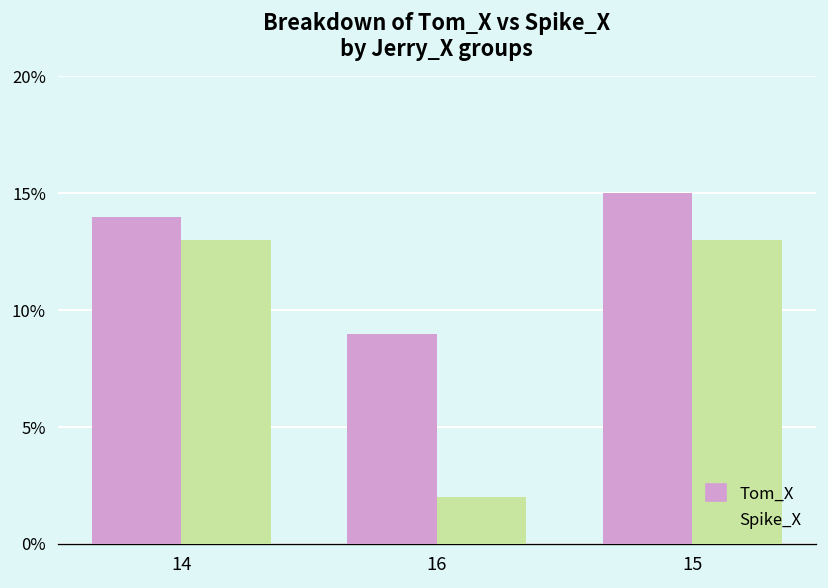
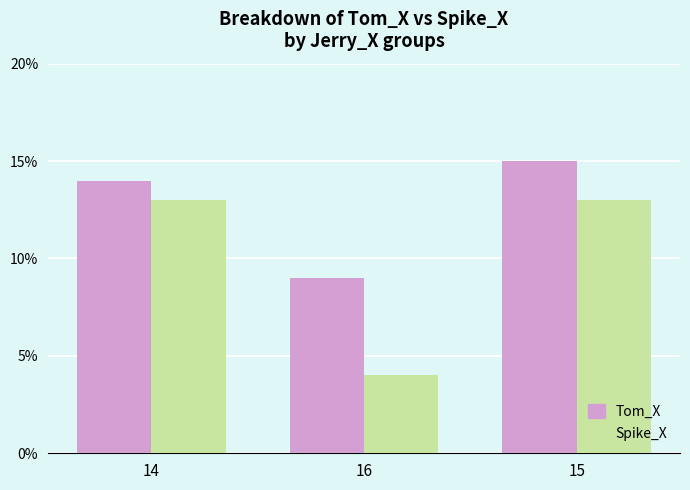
  {
    "Tom_X": {
      "14": "14%",
      "16": "9%",
      "15": "15%"
    },
    "Spike_X": {
      "14": "13%",
-     "16": "2%",
+     "16": "4%",
      "15": "13%"
    }
  }
